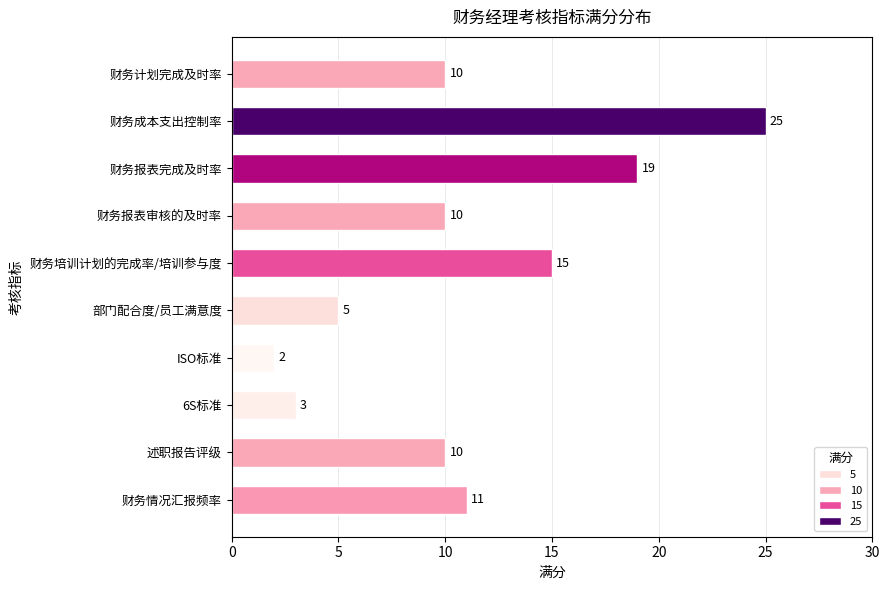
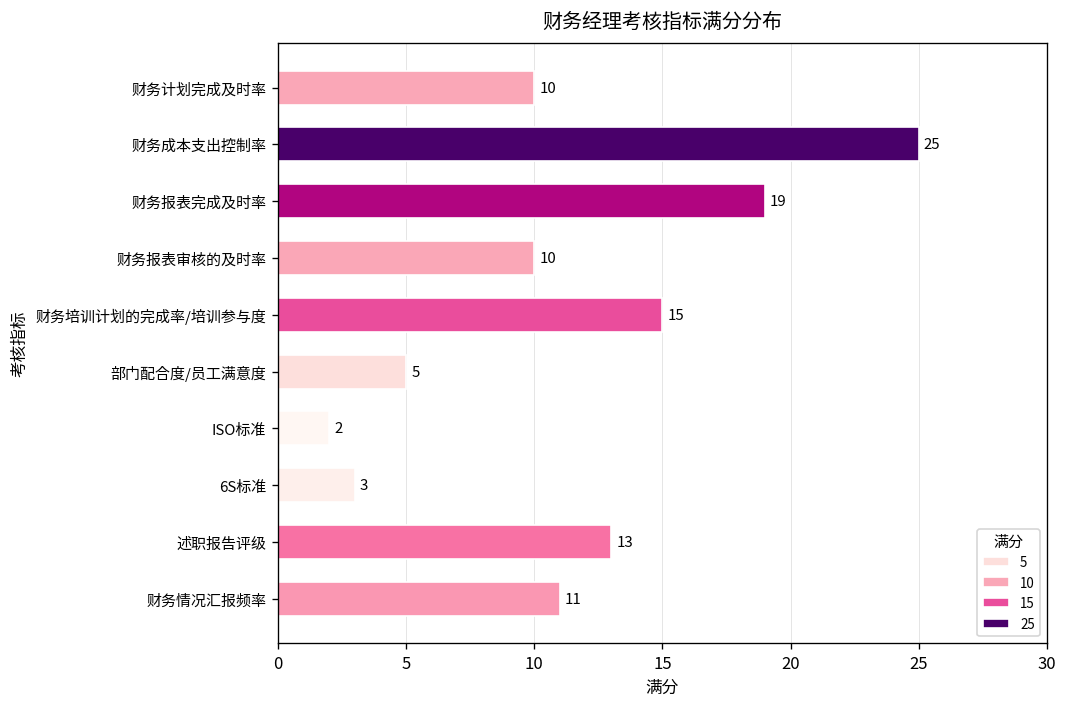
  {
    "财务计划完成及时率": 10,
    "财务成本支出控制率": 25,
    "财务报表完成及时率": 19,
    "财务报表审核的及时率": 10,
    "财务培训计划的完成率/培训参与度": 15,
    "部门配合度/员工满意度": 5,
    "ISO标准": 2,
    "6S标准": 3,
-   "述职报告评级": 10,
+   "述职报告评级": 13,
    "财务情况汇报频率": 11
  }
